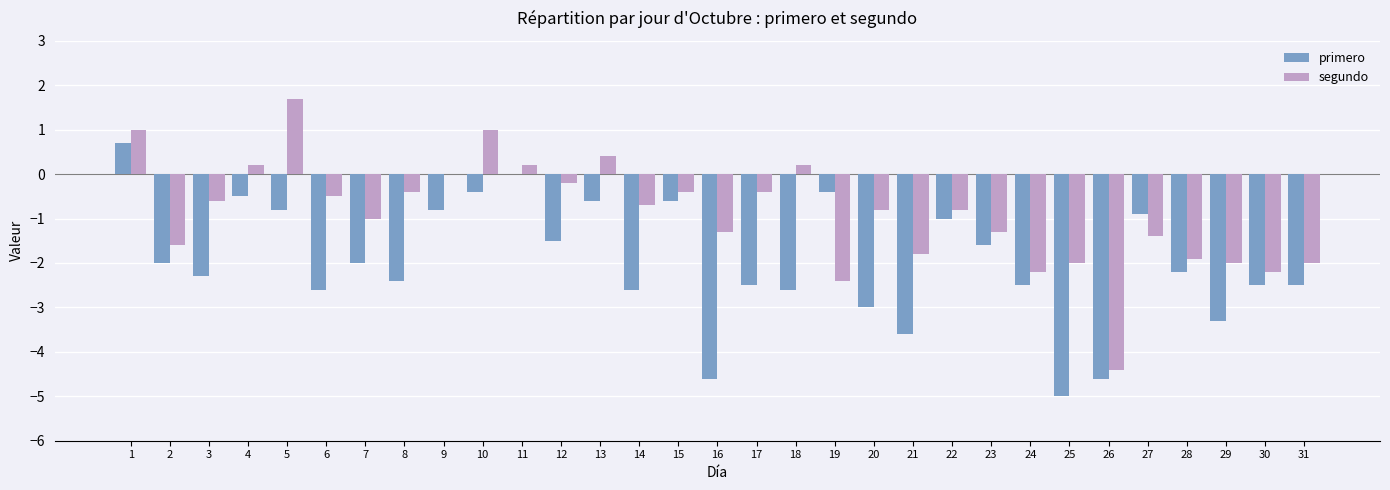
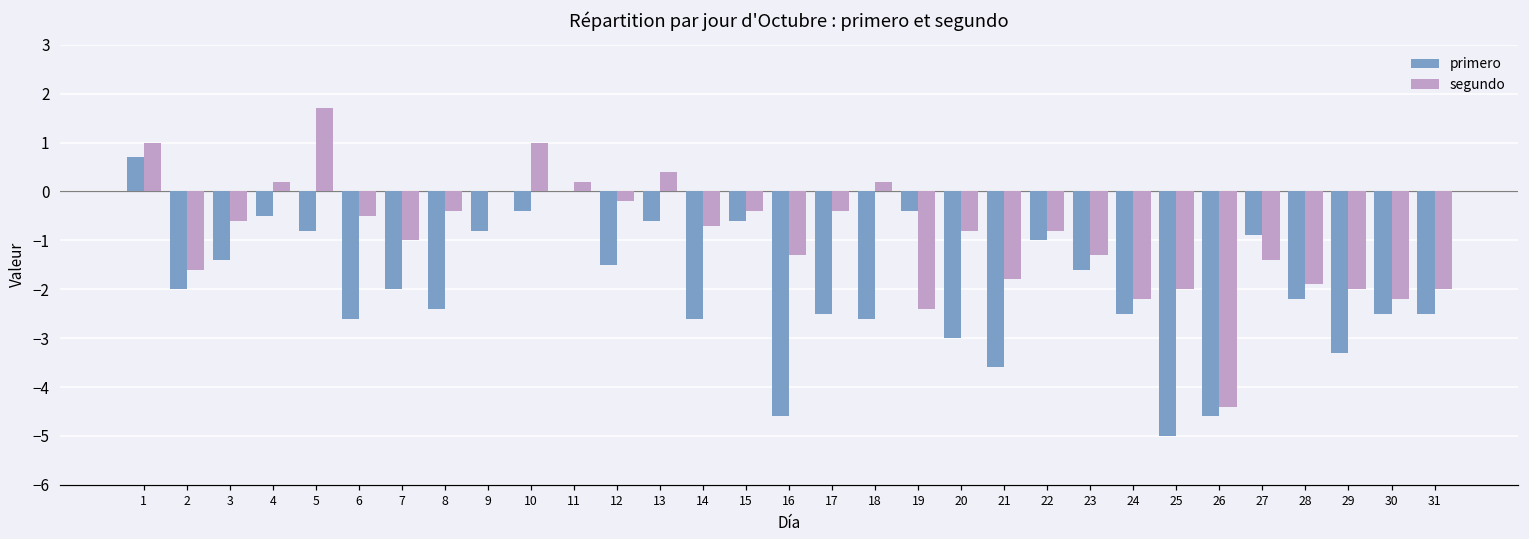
  {
    "primero": {
      "1": 0.7,
      "2": -2.0,
-     "3": -2.3,
+     "3": -1.4,
      "4": -0.5,
      "5": -0.8,
      "6": -2.6,
      "7": -2.0,
      "8": -2.4,
      "9": -0.8,
      "10": -0.4,
      "11": 0.0,
      "12": -1.5,
      "13": -0.6,
      "14": -2.6,
      "15": -0.6,
      "16": -4.6,
      "17": -2.5,
      "18": -2.6,
      "19": -0.4,
      "20": -3.0,
      "21": -3.6,
      "22": -1.0,
      "23": -1.6,
      "24": -2.5,
      "25": -5.0,
      "26": -4.6,
      "27": -0.9,
      "28": -2.2,
      "29": -3.3,
      "30": -2.5,
      "31": -2.5
    },
    "segundo": {
      "1": 1.0,
      "2": -1.6,
      "3": -0.6,
      "4": 0.2,
      "5": 1.7,
      "6": -0.5,
      "7": -1.0,
      "8": -0.4,
      "9": 0.0,
      "10": 1.0,
      "11": 0.2,
      "12": -0.2,
      "13": 0.4,
      "14": -0.7,
      "15": -0.4,
      "16": -1.3,
      "17": -0.4,
      "18": 0.2,
      "19": -2.4,
      "20": -0.8,
      "21": -1.8,
      "22": -0.8,
      "23": -1.3,
      "24": -2.2,
      "25": -2.0,
      "26": -4.4,
      "27": -1.4,
      "28": -1.9,
      "29": -2.0,
      "30": -2.2,
      "31": -2.0
    }
  }
